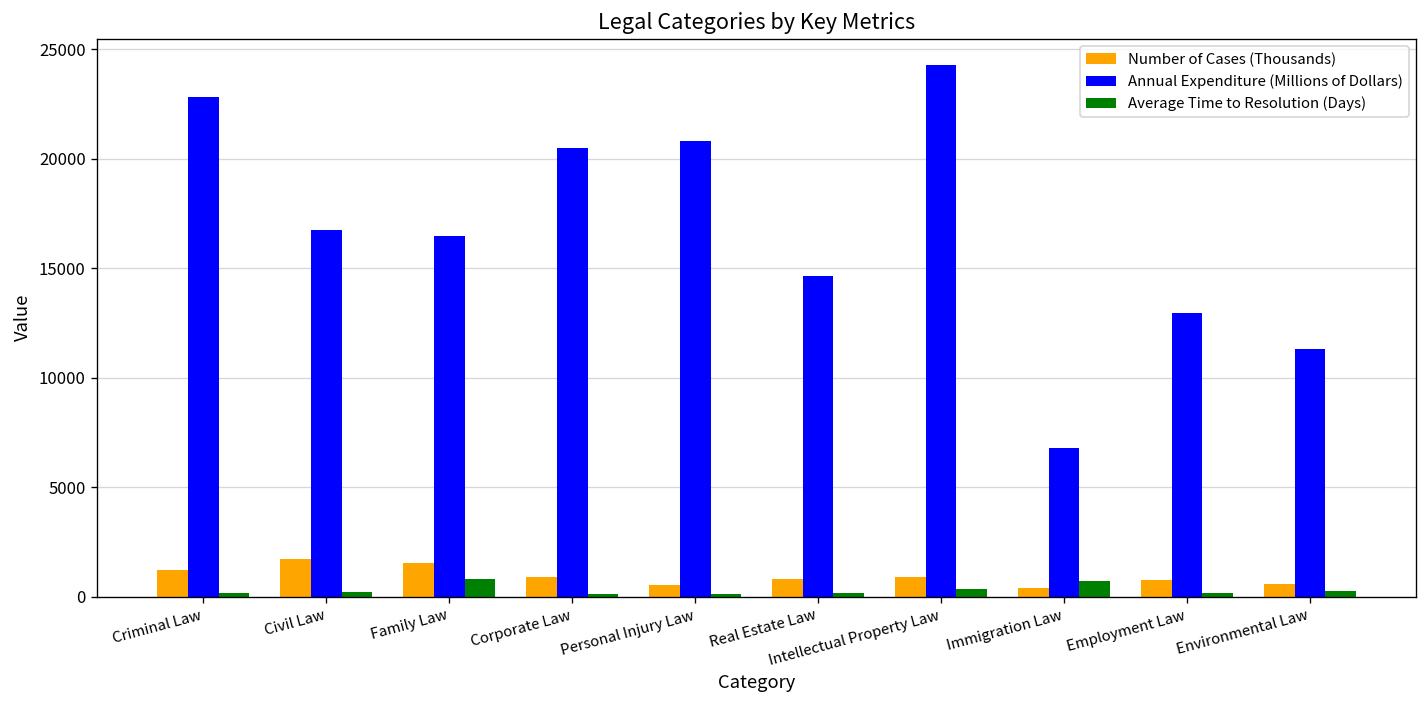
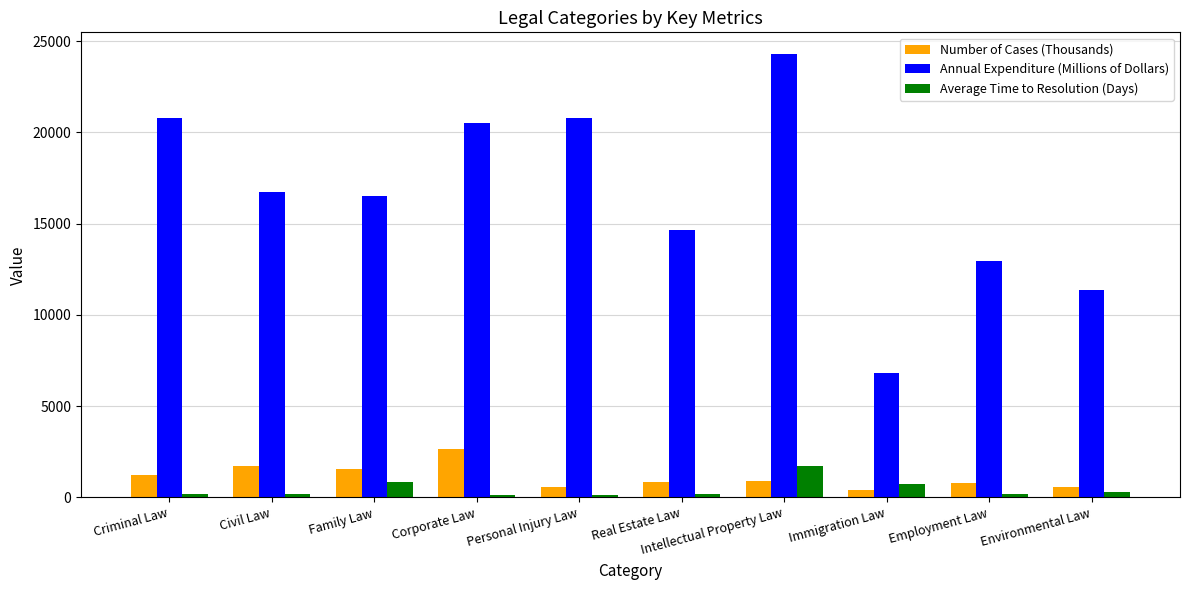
  {
    "Number of Cases (Thousands)": {
      "Criminal Law": 1200,
      "Civil Law": 1700,
      "Family Law": 1500,
-     "Corporate Law": 900,
+     "Corporate Law": 2700,
      "Personal Injury Law": 600,
      "Real Estate Law": 800,
      "Intellectual Property Law": 900,
      "Immigration Law": 400,
      "Employment Law": 800,
      "Environmental Law": 600
    },
    "Annual Expenditure (Millions of Dollars)": {
-     "Criminal Law": 22800,
+     "Criminal Law": 20800,
      "Civil Law": 16800,
      "Family Law": 16500,
      "Corporate Law": 20500,
      "Personal Injury Law": 20800,
      "Real Estate Law": 14700,
      "Intellectual Property Law": 24300,
      "Immigration Law": 6800,
      "Employment Law": 13000,
      "Environmental Law": 11300
    },
    "Average Time to Resolution (Days)": {
      "Criminal Law": 200,
      "Civil Law": 200,
      "Family Law": 800,
      "Personal Injury Law": 100,
      "Real Estate Law": 200,
-     "Intellectual Property Law": 400,
+     "Intellectual Property Law": 1700,
      "Immigration Law": 700,
      "Employment Law": 200,
      "Environmental Law": 300
    }
  }
